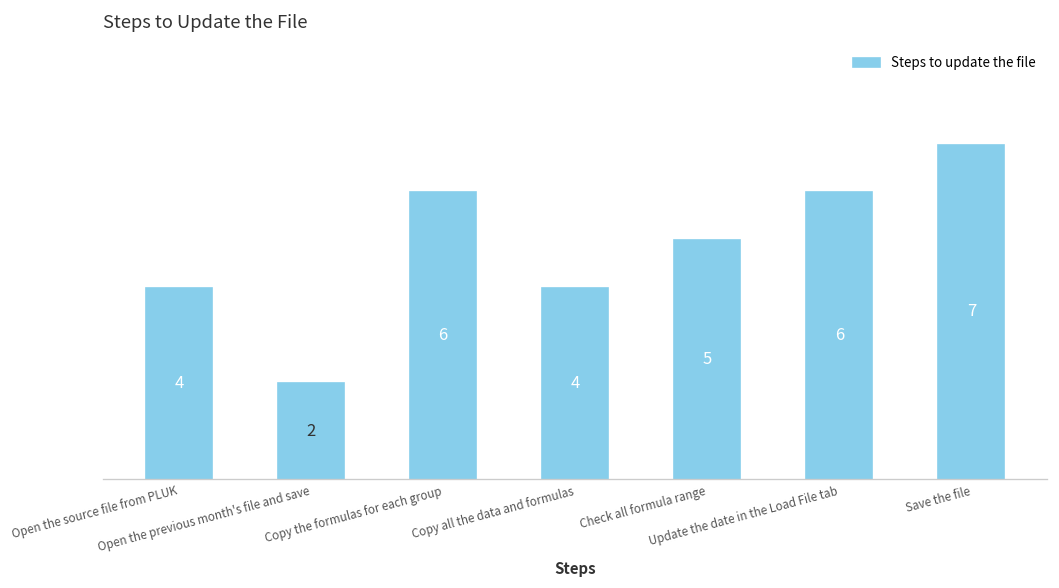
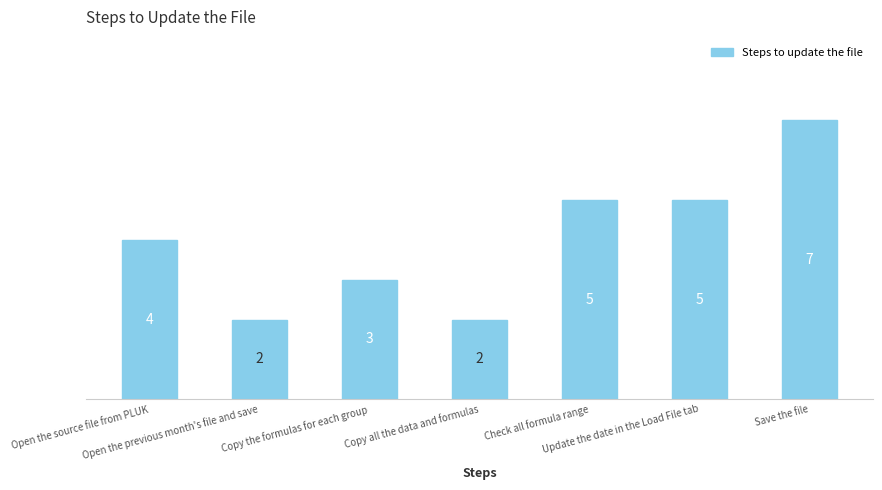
  {
    "Open the source file from PLUK": 4,
    "Open the previous month's file and save": 2,
-   "Copy the formulas for each group": 6,
-   "Copy all the data and formulas": 4,
+   "Copy the formulas for each group": 3,
+   "Copy all the data and formulas": 2,
    "Check all formula range": 5,
-   "Update the date in the Load File tab": 6,
+   "Update the date in the Load File tab": 5,
    "Save the file": 7
  }
